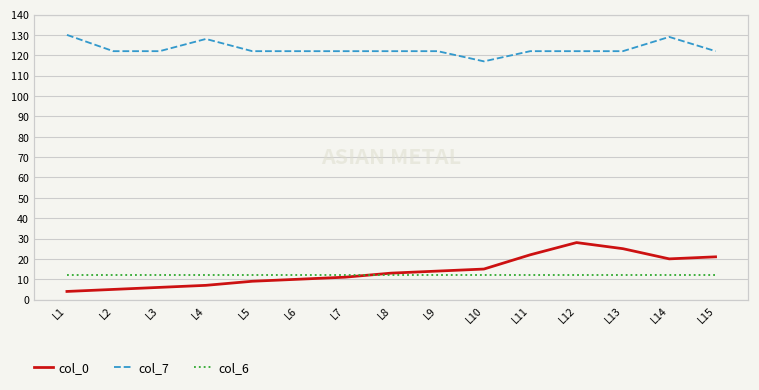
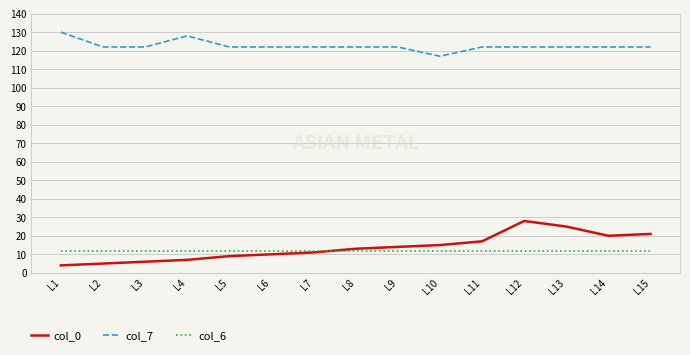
  {
    "col_0": {
      "L1": 4,
      "L2": 5,
      "L3": 6,
      "L4": 7,
      "L5": 9,
      "L6": 10,
      "L9": 14,
      "L10": 15,
-     "L11": 22,
+     "L11": 17,
      "L12": 28,
      "L13": 25,
      "L14": 20,
      "L15": 21
    },
    "col_7": {
      "L1": 130,
      "L2": 122,
      "L3": 122,
      "L4": 128,
      "L5": 122,
      "L6": 122,
      "L7": 122,
      "L8": 122,
      "L9": 122,
      "L10": 117,
      "L11": 122,
      "L12": 122,
      "L13": 122,
-     "L14": 129,
+     "L14": 122,
      "L15": 122
    },
    "col_6": {
      "L1": 12,
      "L2": 12,
      "L3": 12,
      "L4": 12,
      "L5": 12,
      "L6": 12,
      "L9": 12,
      "L10": 12,
      "L11": 12,
      "L12": 12,
      "L13": 12,
      "L14": 12,
      "L15": 12
    }
  }
